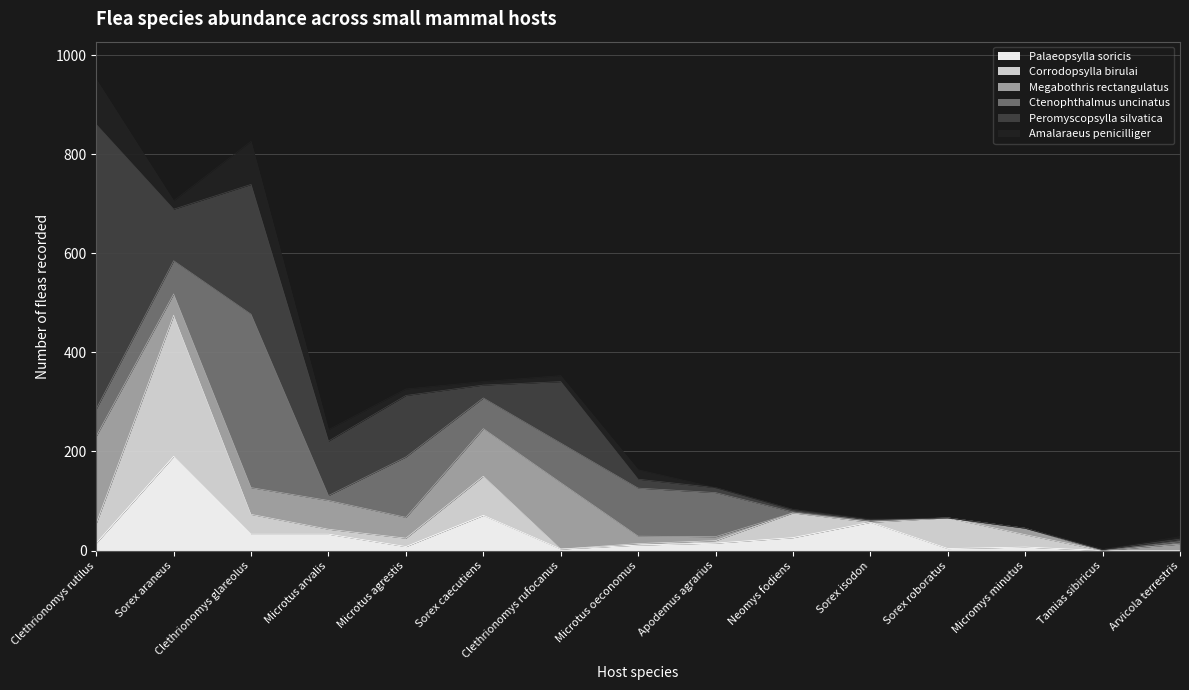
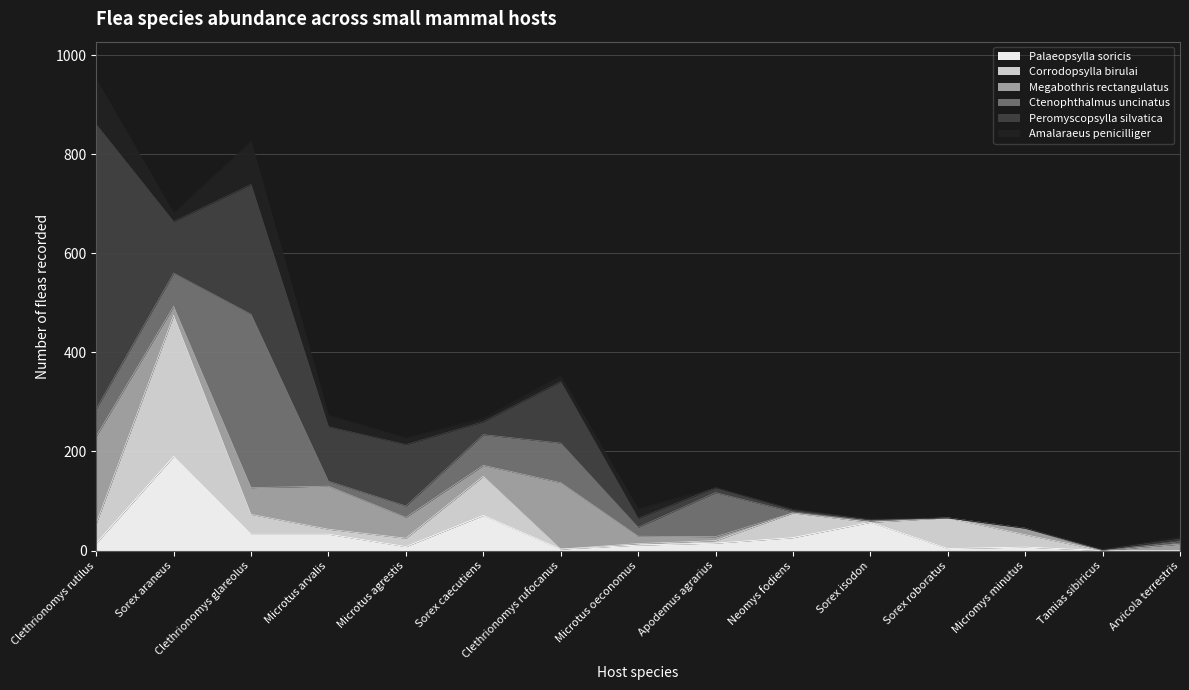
  {
    "Megabothris rectangulatus": {
      "Clethrionomys rutilus": 180,
-     "Sorex araneus": 40,
+     "Sorex araneus": 20,
      "Clethrionomys glareolus": 50,
-     "Microtus arvalis": 60,
+     "Microtus arvalis": 90,
      "Microtus agrestis": 40,
-     "Sorex caecutiens": 100,
+     "Sorex caecutiens": 20,
      "Clethrionomys rufocanus": 130,
      "Microtus oeconomus": 20,
      "Apodemus agrarius": 10
    },
    "Ctenophthalmus uncinatus": {
      "Clethrionomys rutilus": 60,
      "Sorex araneus": 70,
      "Clethrionomys glareolus": 350,
      "Microtus arvalis": 10,
-     "Microtus agrestis": 120,
+     "Microtus agrestis": 20,
      "Sorex caecutiens": 60,
      "Clethrionomys rufocanus": 80,
-     "Microtus oeconomus": 100,
+     "Microtus oeconomus": 20,
      "Apodemus agrarius": 90
    }
  }
